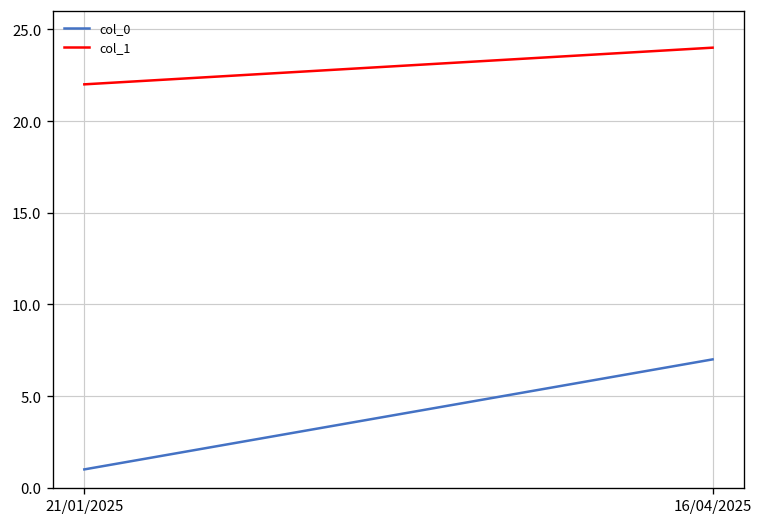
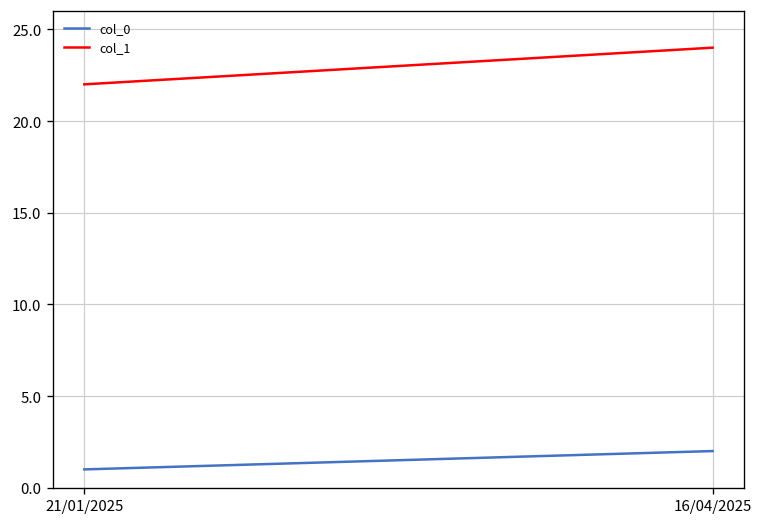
  {
    "col_0": {
      "21/01/2025": 1,
-     "16/04/2025": 7
+     "16/04/2025": 2
    },
    "col_1": {
      "21/01/2025": 22,
      "16/04/2025": 24
    }
  }
